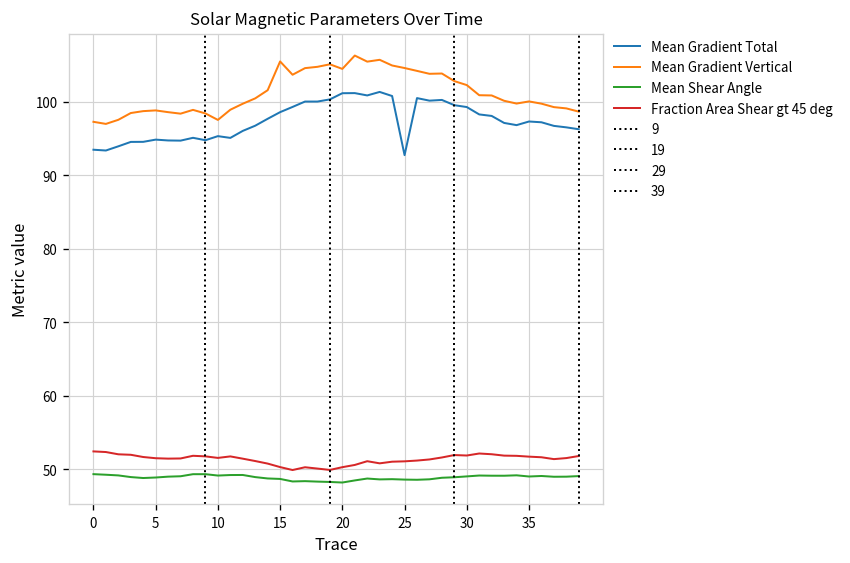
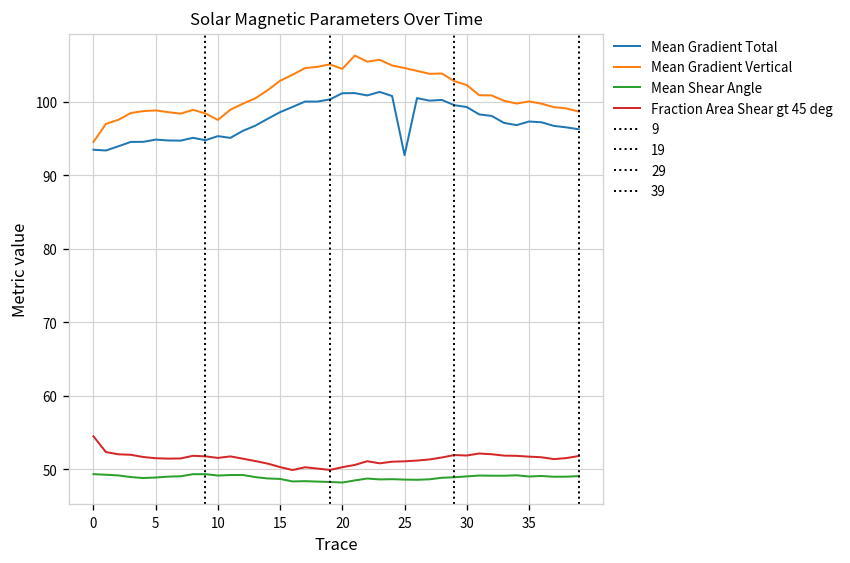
  {
    "Mean Gradient Total": {
      "0": 93,
      "5": 95,
      "10": 95,
      "15": 99,
      "20": 101,
      "25": 93,
      "30": 99,
      "35": 97
    },
    "Mean Gradient Vertical": {
-     "0": 97,
+     "0": 95,
      "5": 99,
      "10": 98,
-     "15": 106,
+     "15": 103,
      "20": 104,
      "25": 105,
      "30": 102,
      "35": 100
    },
    "Mean Shear Angle": {
      "0": 49,
      "5": 49,
      "10": 49,
      "15": 49,
      "20": 48,
      "25": 49,
      "30": 49,
      "35": 49
    },
    "Fraction Area Shear gt 45 deg": {
-     "0": 52,
+     "0": 54,
      "5": 51,
      "10": 52,
      "15": 50,
      "20": 50,
      "25": 51,
      "30": 52,
      "35": 52
    }
  }
